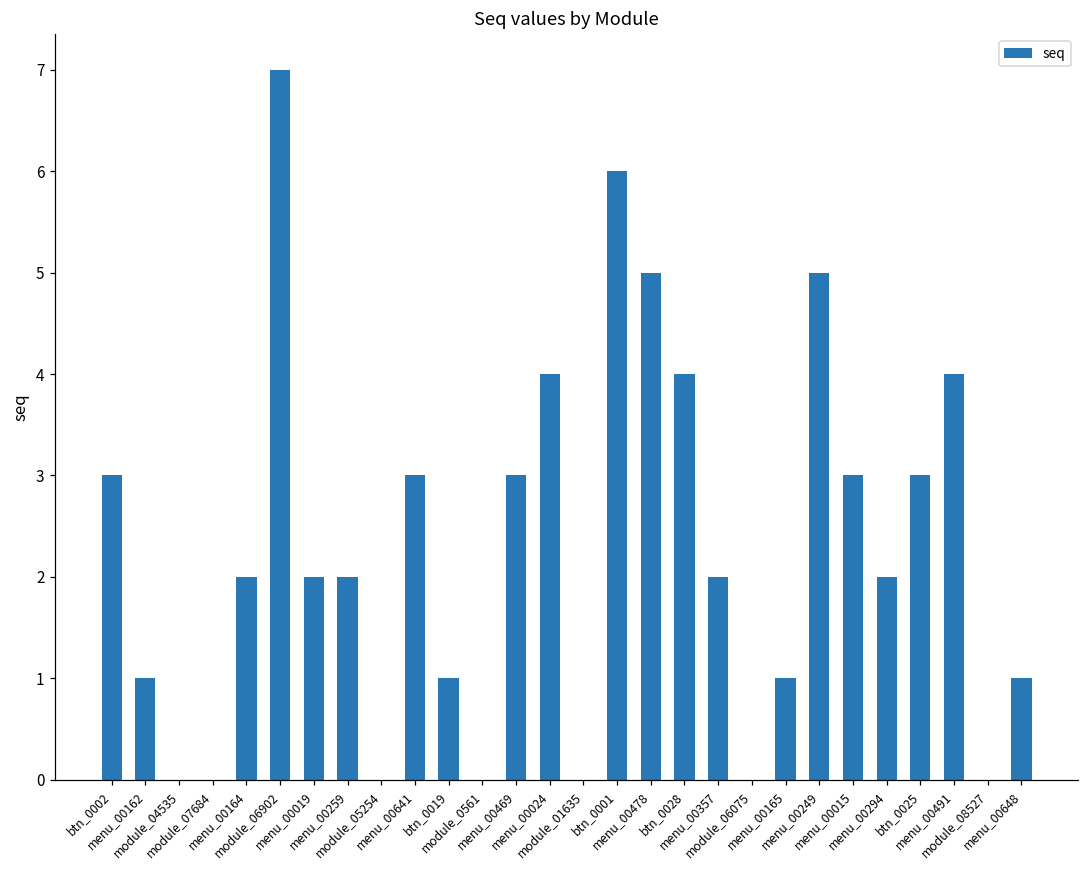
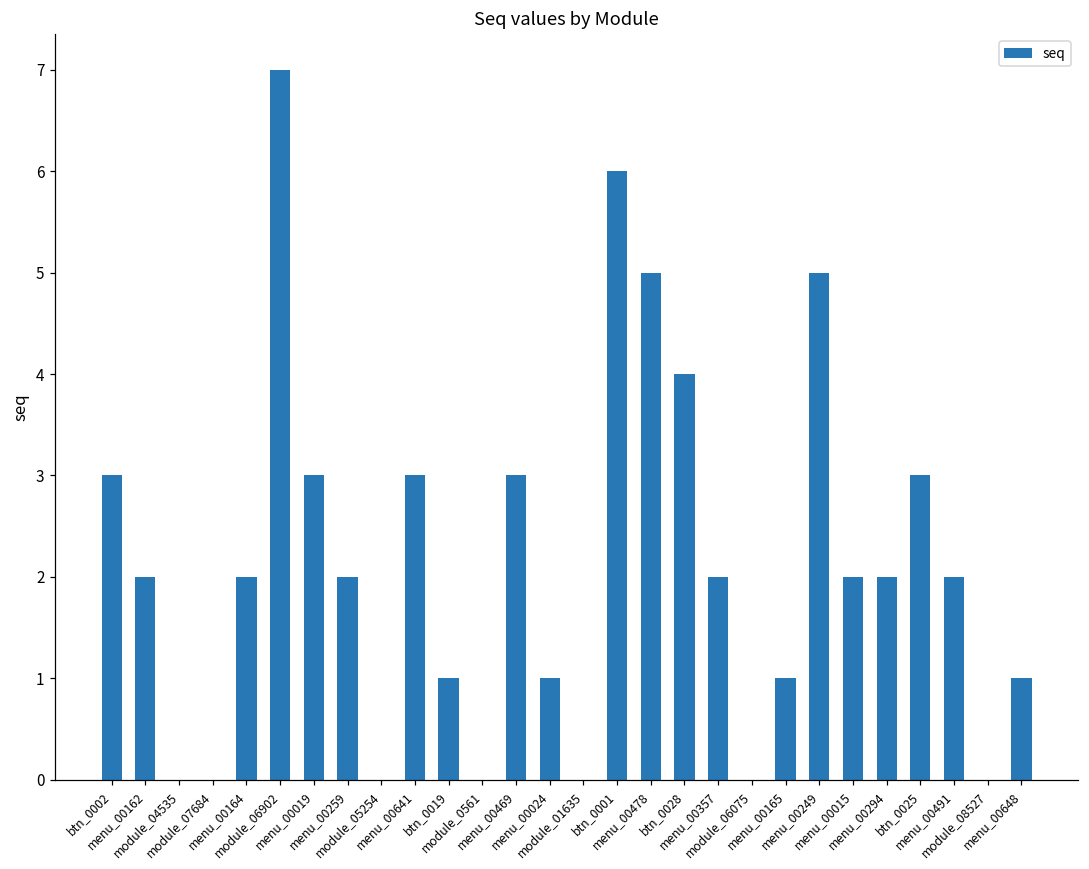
  {
    "btn_0002": 3,
-   "menu_00162": 1,
+   "menu_00162": 2,
    "module_04535": 0,
    "module_07684": 0,
    "menu_00164": 2,
    "module_06902": 7,
-   "menu_00019": 2,
+   "menu_00019": 3,
    "menu_00259": 2,
    "module_05254": 0,
    "menu_00641": 3,
    "btn_0019": 1,
    "module_0561": 0,
    "menu_00469": 3,
-   "menu_00024": 4,
+   "menu_00024": 1,
    "module_01635": 0,
    "btn_0001": 6,
    "menu_00478": 5,
    "btn_0028": 4,
    "menu_00357": 2,
    "module_06075": 0,
    "menu_00165": 1,
    "menu_00249": 5,
-   "menu_00015": 3,
+   "menu_00015": 2,
    "menu_00294": 2,
    "btn_0025": 3,
-   "menu_00491": 4,
+   "menu_00491": 2,
    "module_08527": 0,
    "menu_00648": 1
  }
